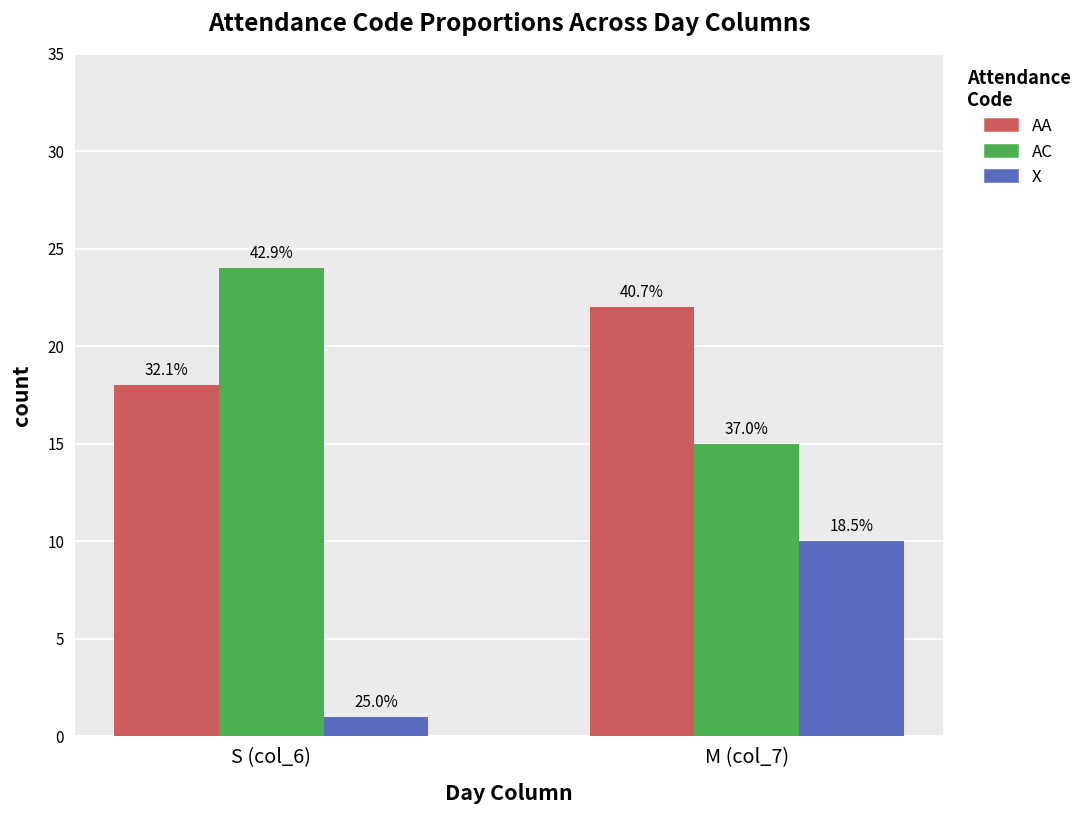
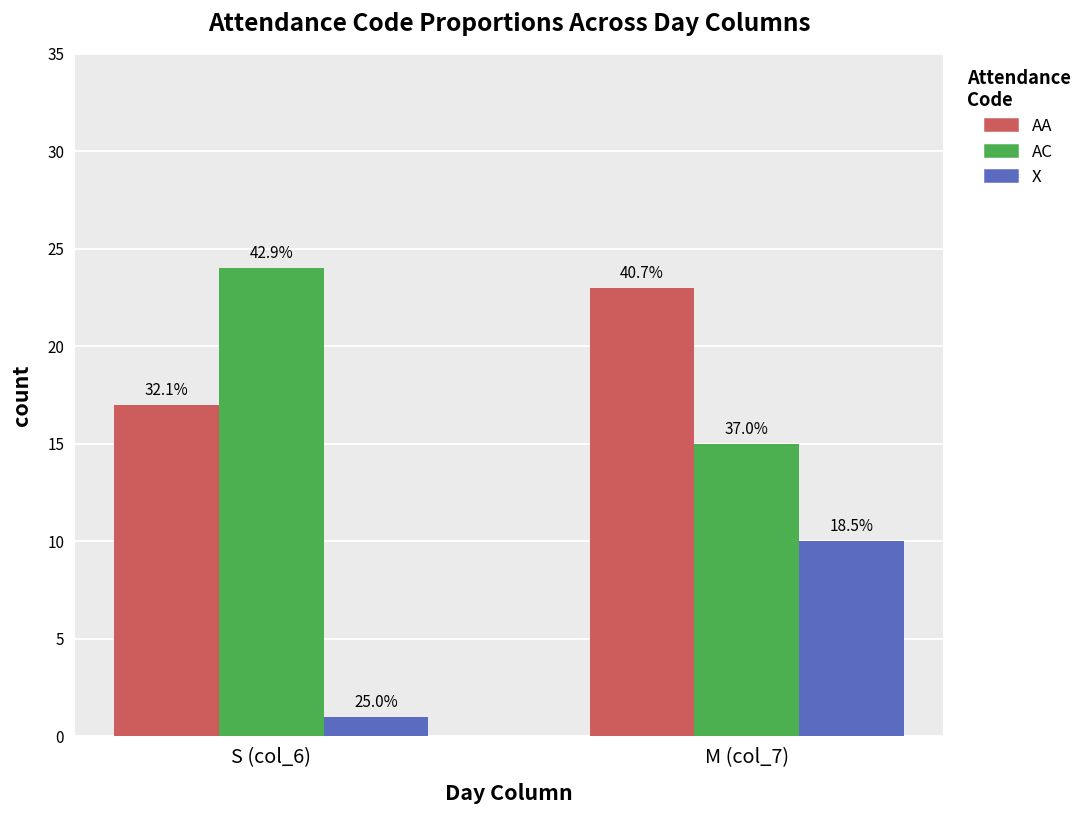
  {
    "AA": {
-     "S (col_6)": 18,
-     "M (col_7)": 22
+     "S (col_6)": 17,
+     "M (col_7)": 23
    }
  }
